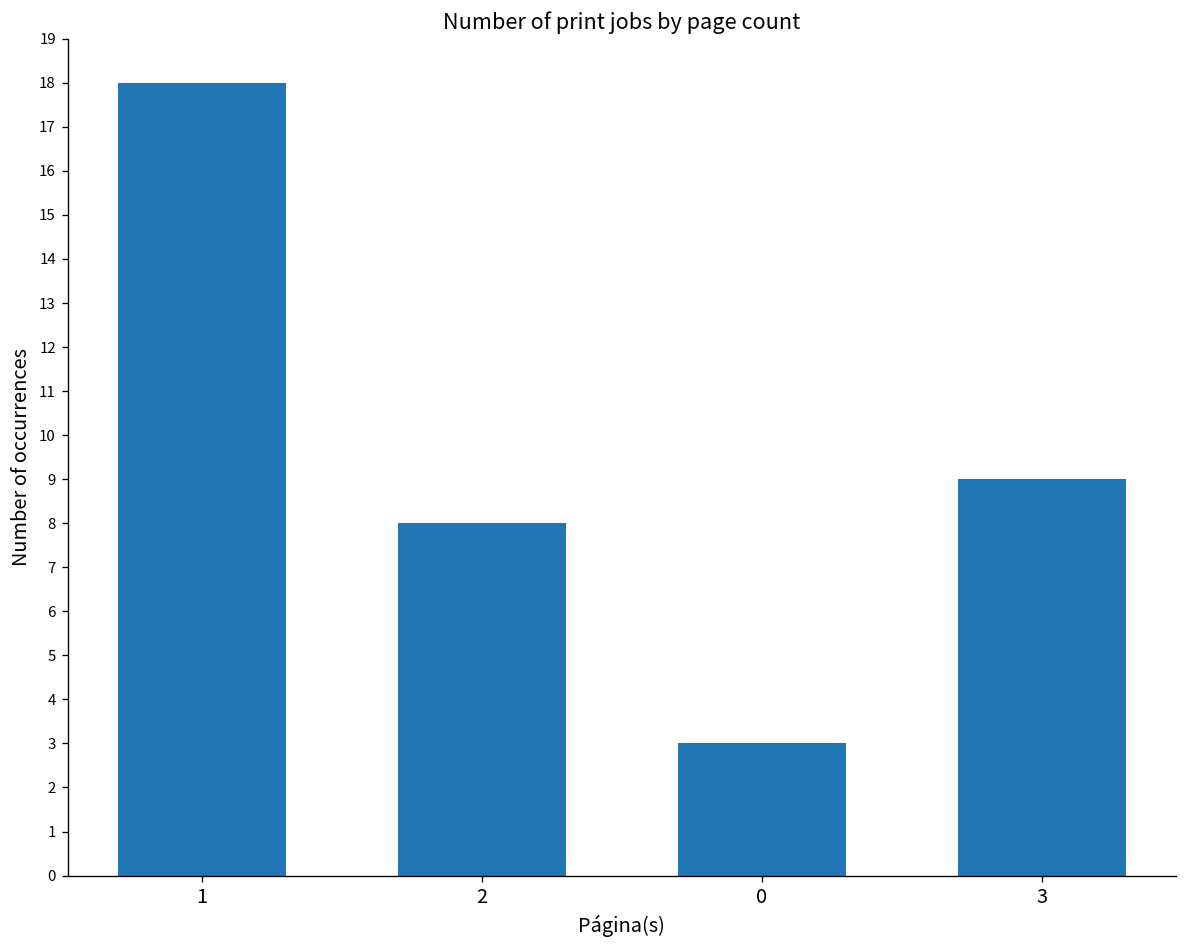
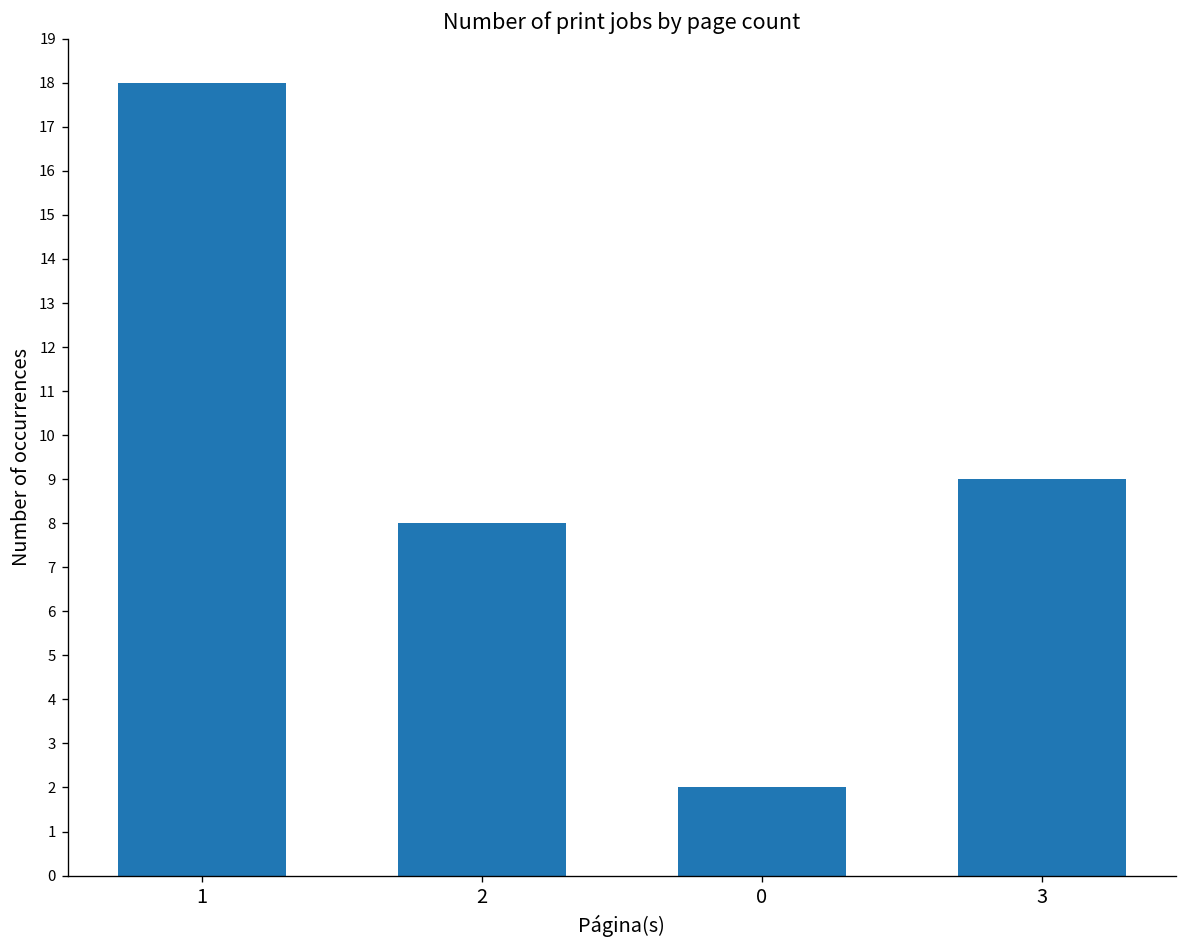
  {
    "1": 18,
    "2": 8,
-   "0": 3,
+   "0": 2,
    "3": 9
  }
